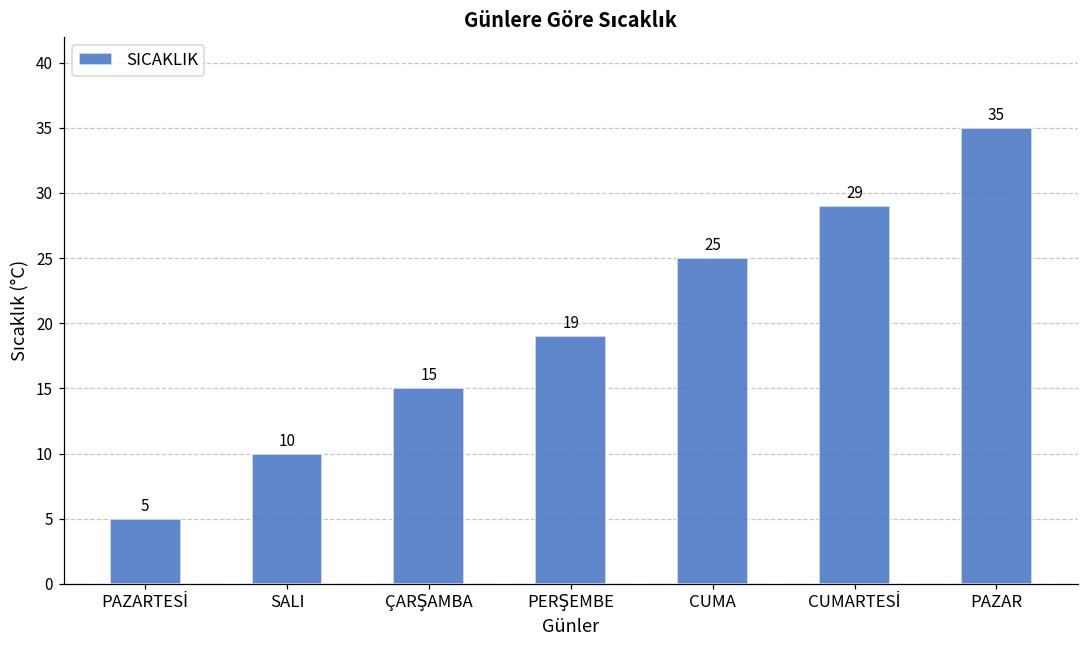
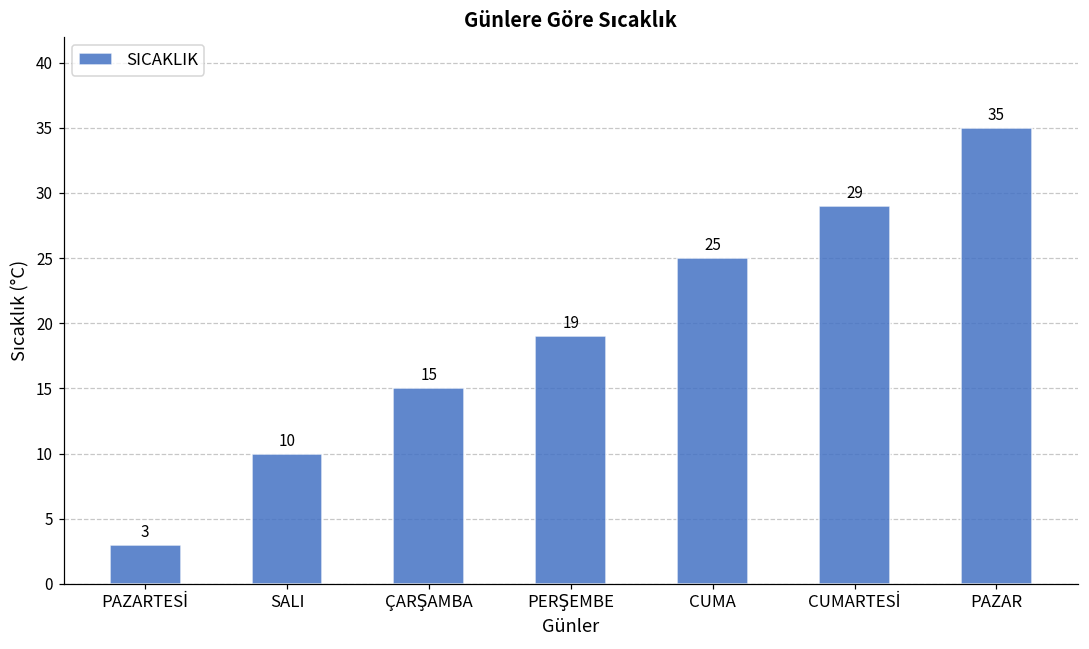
  {
-   "PAZARTESİ": 5,
+   "PAZARTESİ": 3,
    "SALI": 10,
    "ÇARŞAMBA": 15,
    "PERŞEMBE": 19,
    "CUMA": 25,
    "CUMARTESİ": 29,
    "PAZAR": 35
  }
